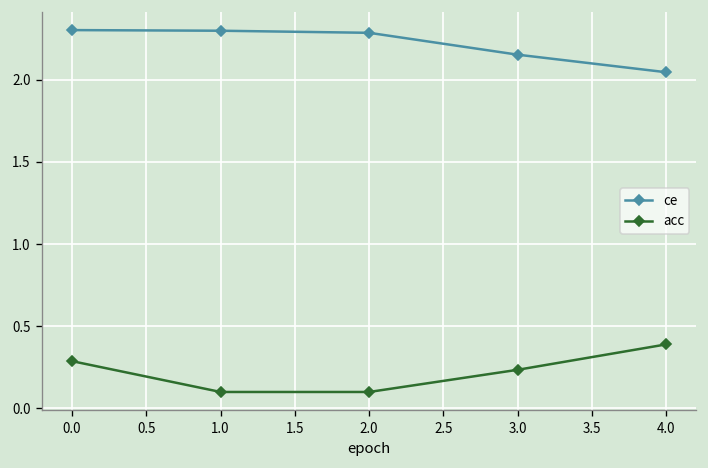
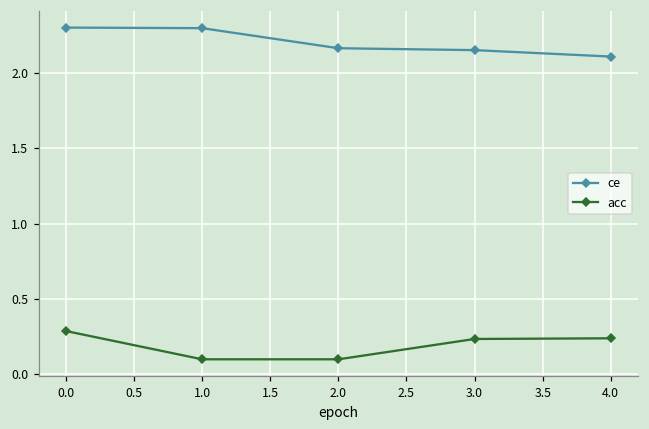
  {
    "ce": {
      "0.0": 2.30,
      "1.0": 2.30,
-     "2.0": 2.29,
+     "2.0": 2.17,
      "3.0": 2.15,
-     "4.0": 2.05
+     "4.0": 2.11
    },
    "acc": {
      "0.0": 0.29,
      "1.0": 0.10,
      "2.0": 0.10,
      "3.0": 0.24,
-     "4.0": 0.39
+     "4.0": 0.24
    }
  }
